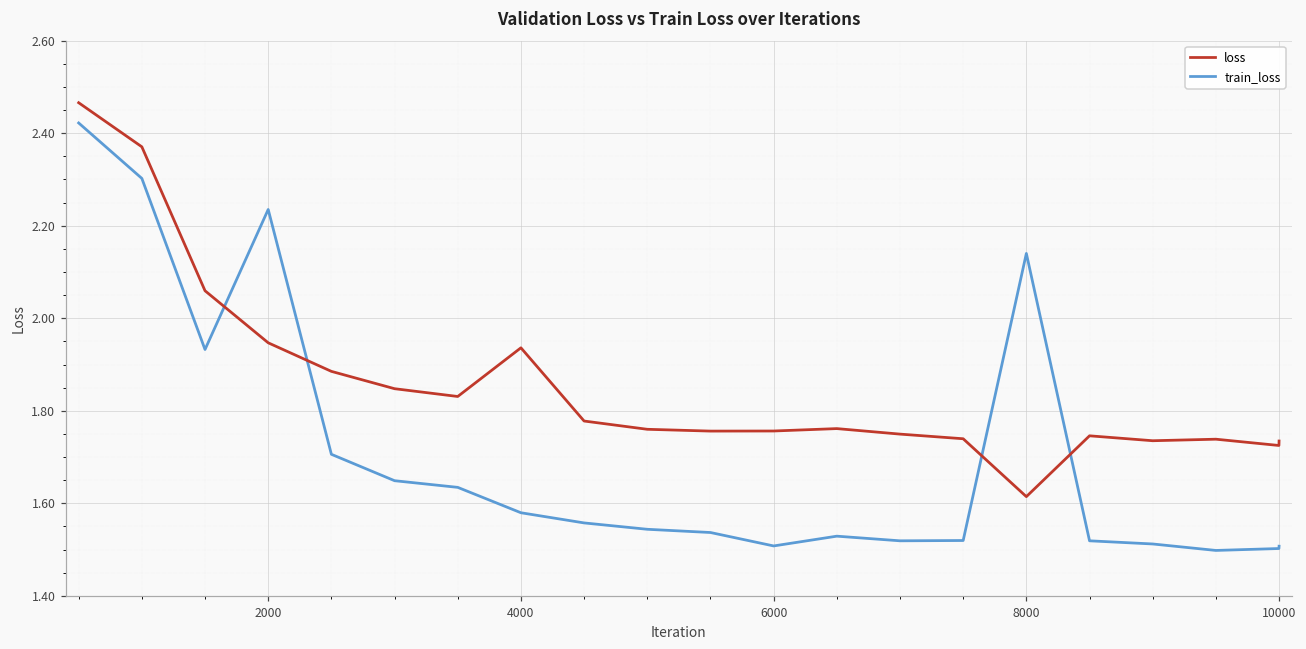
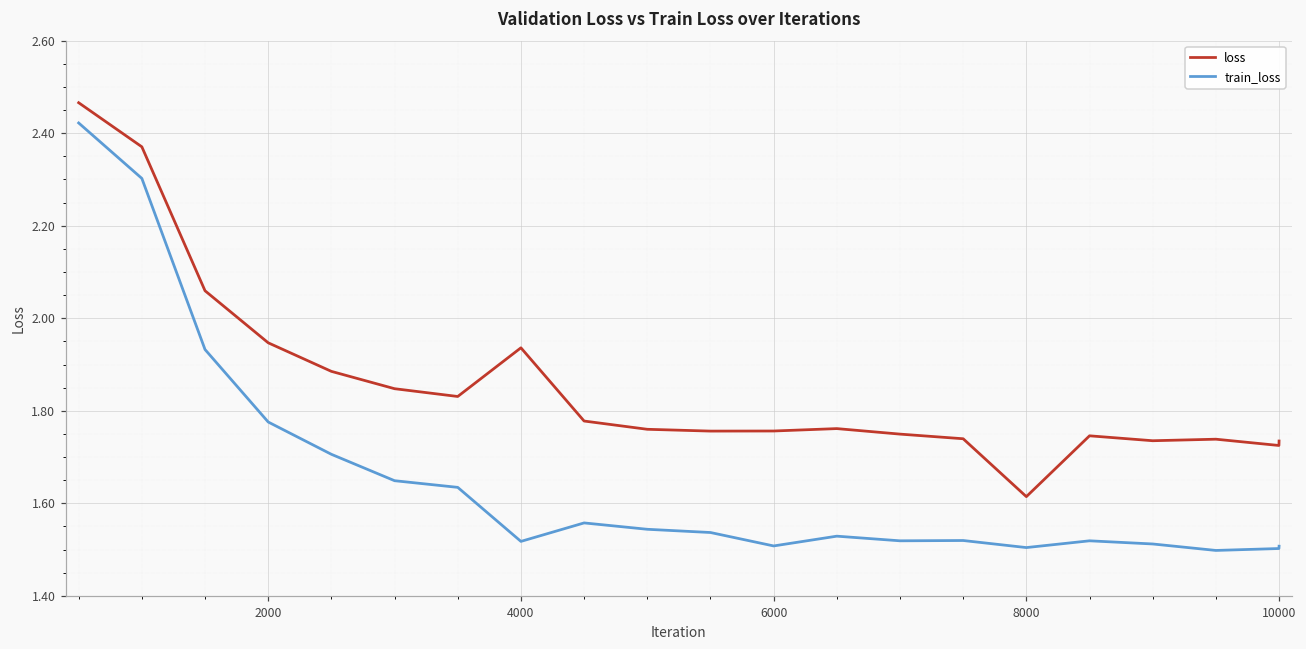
  {
    "loss": {
      "2000": 1.95,
      "4000": 1.94,
      "6000": 1.76,
      "8000": 1.61,
      "10000": 1.73
    },
    "train_loss": {
-     "2000": 2.24,
-     "4000": 1.58,
+     "2000": 1.78,
+     "4000": 1.52,
      "6000": 1.51,
-     "8000": 2.14,
+     "8000": 1.50,
      "10000": 1.51
    }
  }
